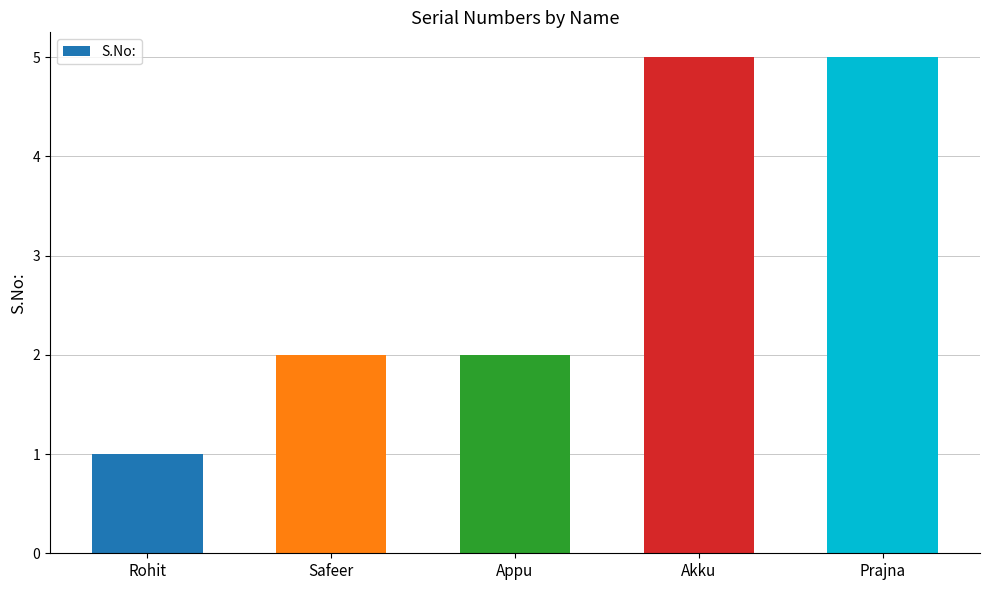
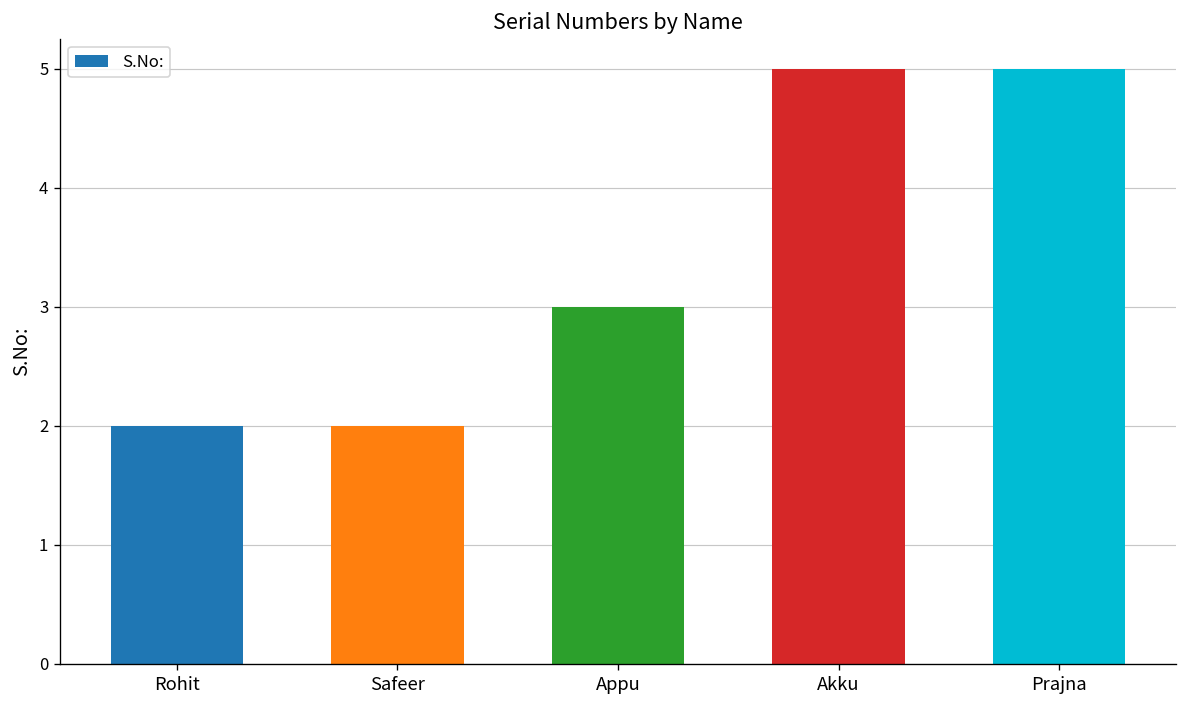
  {
-   "Rohit": 1,
+   "Rohit": 2,
    "Safeer": 2,
-   "Appu": 2,
+   "Appu": 3,
    "Akku": 5,
    "Prajna": 5
  }
